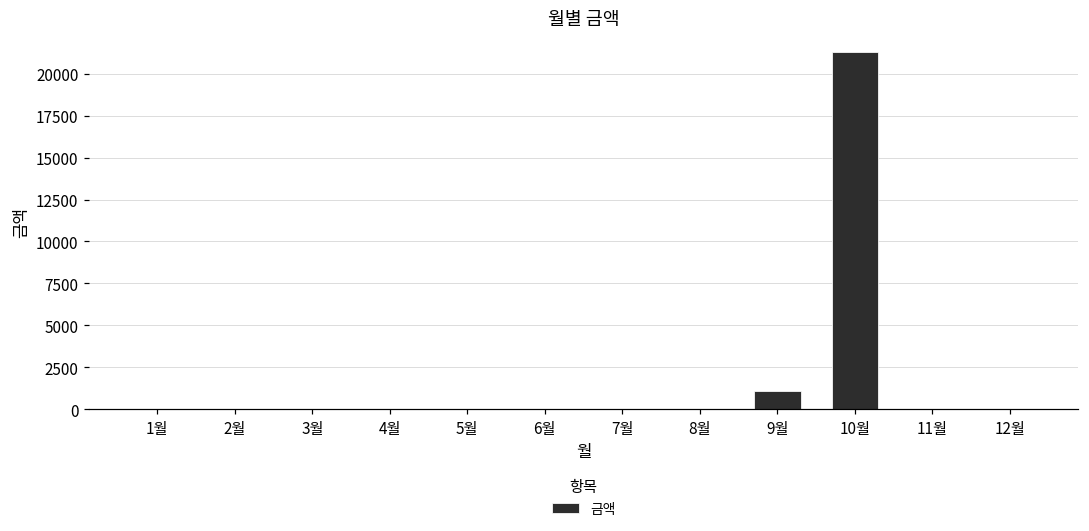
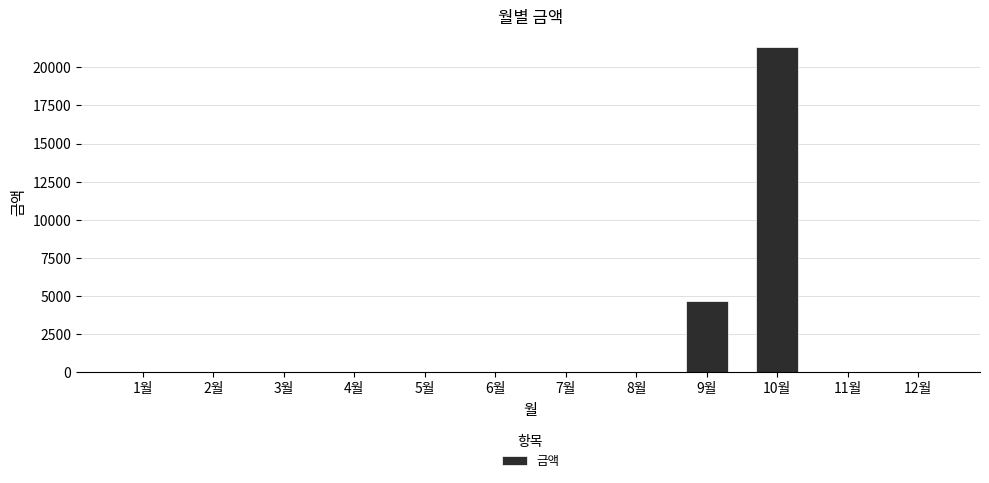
  {
    "1월": 0,
    "2월": 0,
    "3월": 0,
    "4월": 0,
    "5월": 0,
    "6월": 0,
    "7월": 0,
    "8월": 0,
-   "9월": 1100,
+   "9월": 4700,
    "10월": 21300,
    "11월": 0,
    "12월": 0
  }
